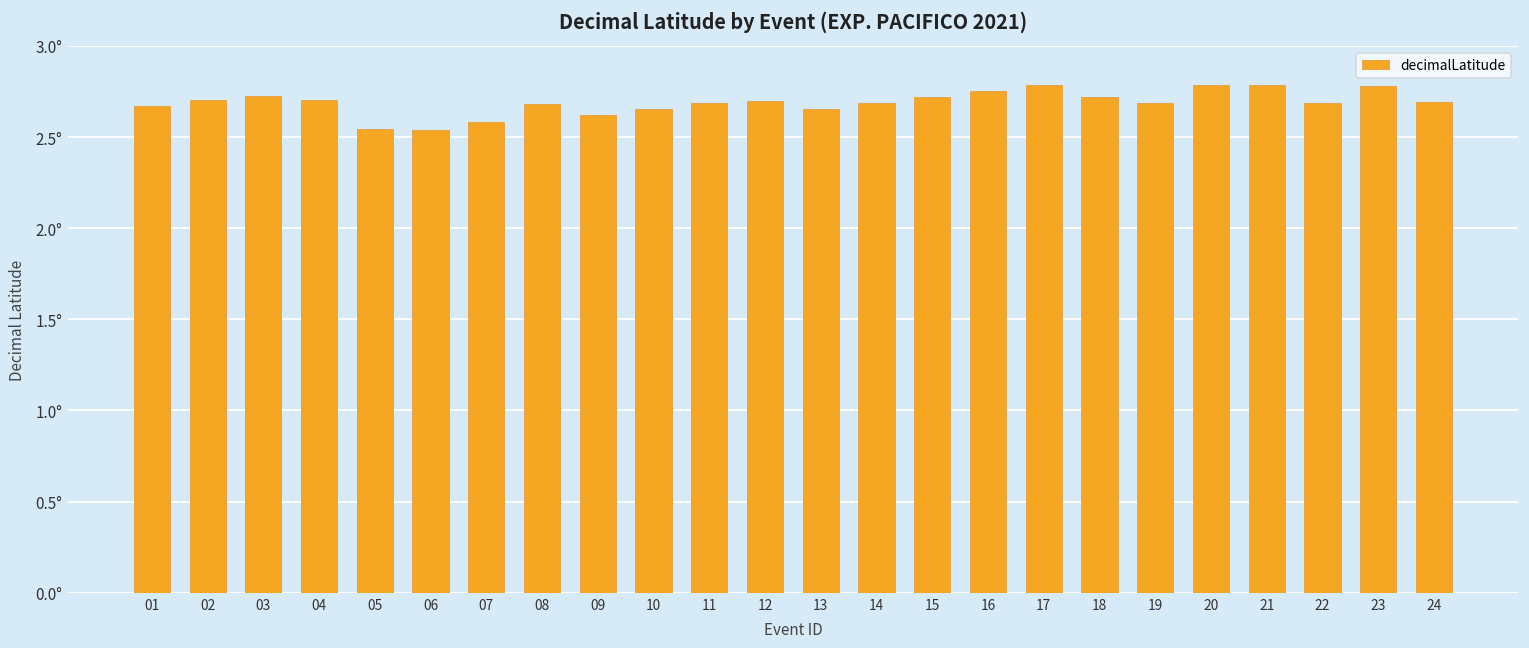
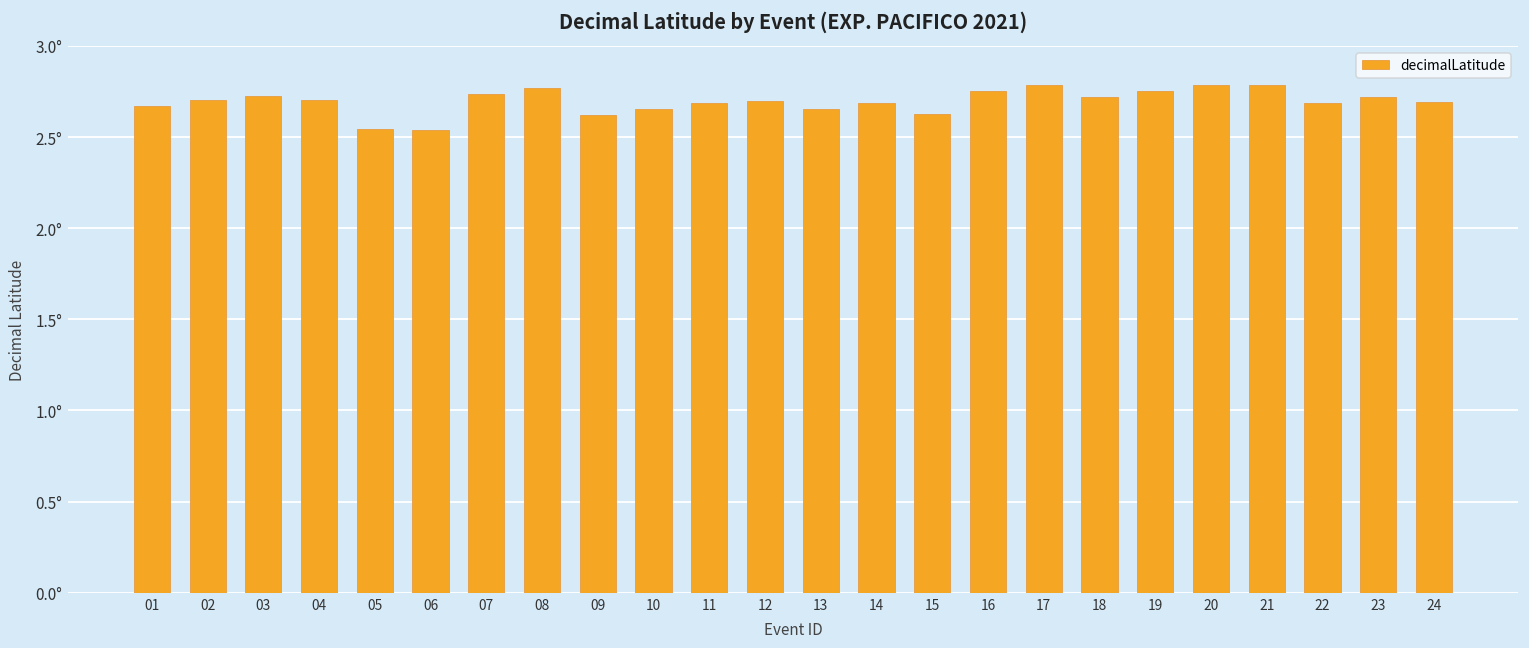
  {
    "01": "2.67°",
    "02": "2.70°",
    "03": "2.73°",
    "04": "2.70°",
    "05": "2.54°",
    "06": "2.54°",
-   "07": "2.58°",
-   "08": "2.68°",
+   "07": "2.74°",
+   "08": "2.77°",
    "09": "2.62°",
    "10": "2.65°",
    "11": "2.69°",
    "12": "2.70°",
    "13": "2.65°",
    "14": "2.69°",
-   "15": "2.72°",
+   "15": "2.63°",
    "16": "2.75°",
    "17": "2.78°",
    "18": "2.72°",
-   "19": "2.68°",
+   "19": "2.75°",
    "20": "2.78°",
    "21": "2.78°",
    "22": "2.69°",
-   "23": "2.78°",
+   "23": "2.72°",
    "24": "2.69°"
  }
